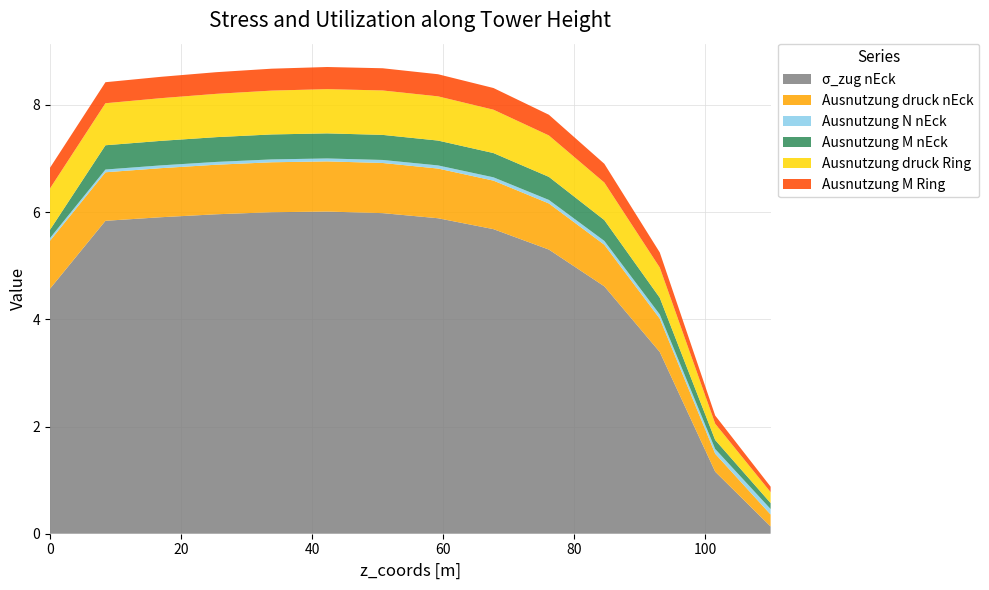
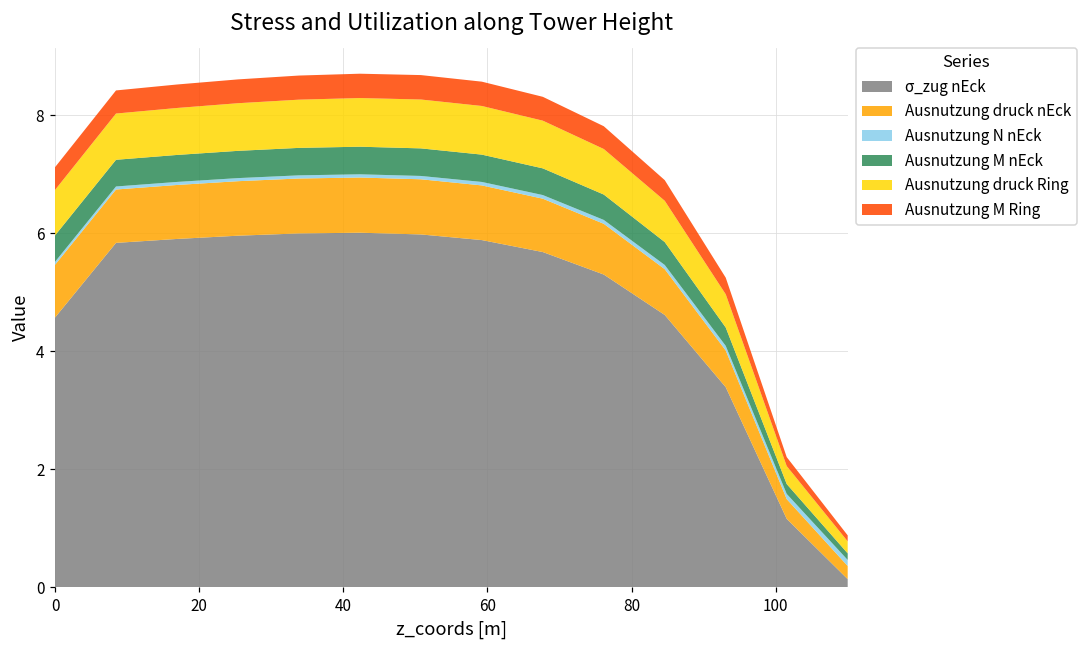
  {
    "σ_zug nEck": {
      "0": 4.6
    },
    "Ausnutzung N nEck": {
      "0": 0.1
    },
    "Ausnutzung M nEck": {
-     "0": 0.2
+     "0": 0.4
    },
    "Ausnutzung M Ring": {
      "0": 0.4
    }
  }
